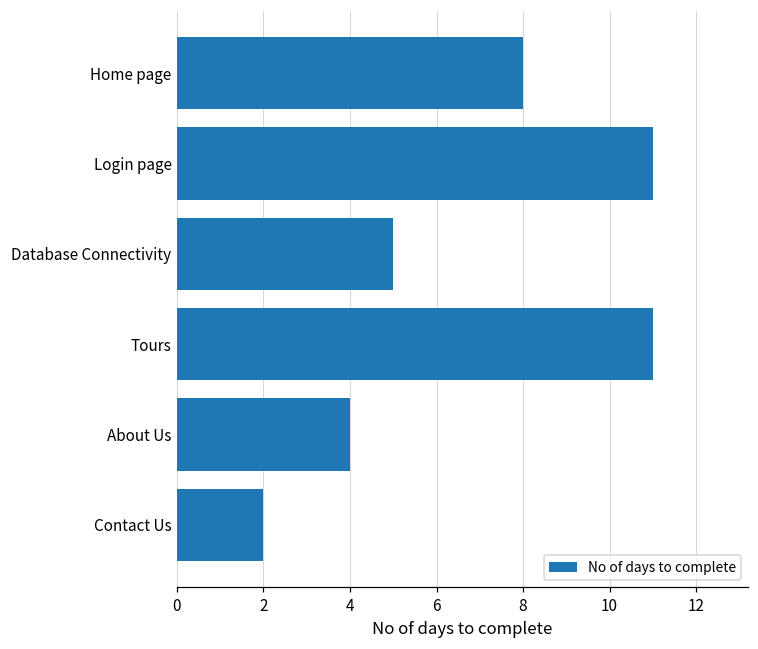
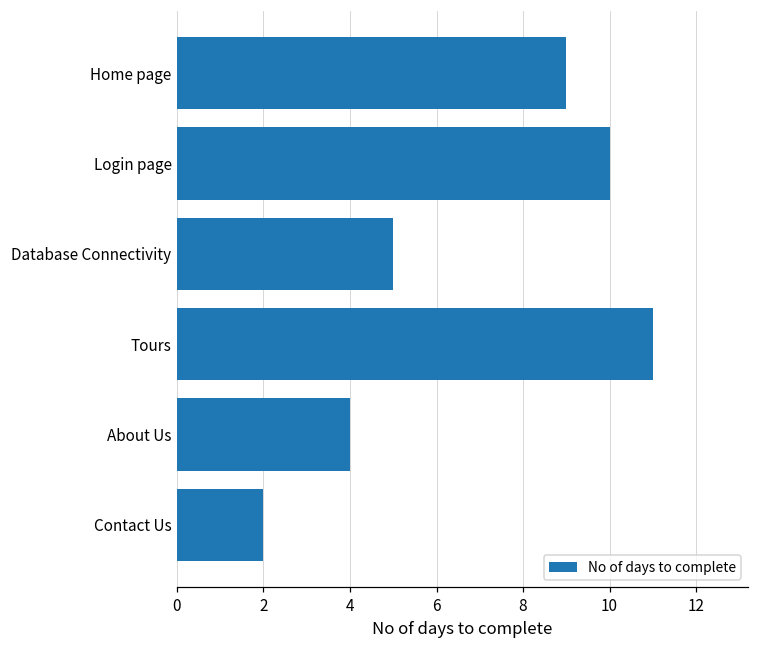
  {
-   "Home page": 8,
-   "Login page": 11,
+   "Home page": 9,
+   "Login page": 10,
    "Database Connectivity": 5,
    "Tours": 11,
    "About Us": 4,
    "Contact Us": 2
  }
